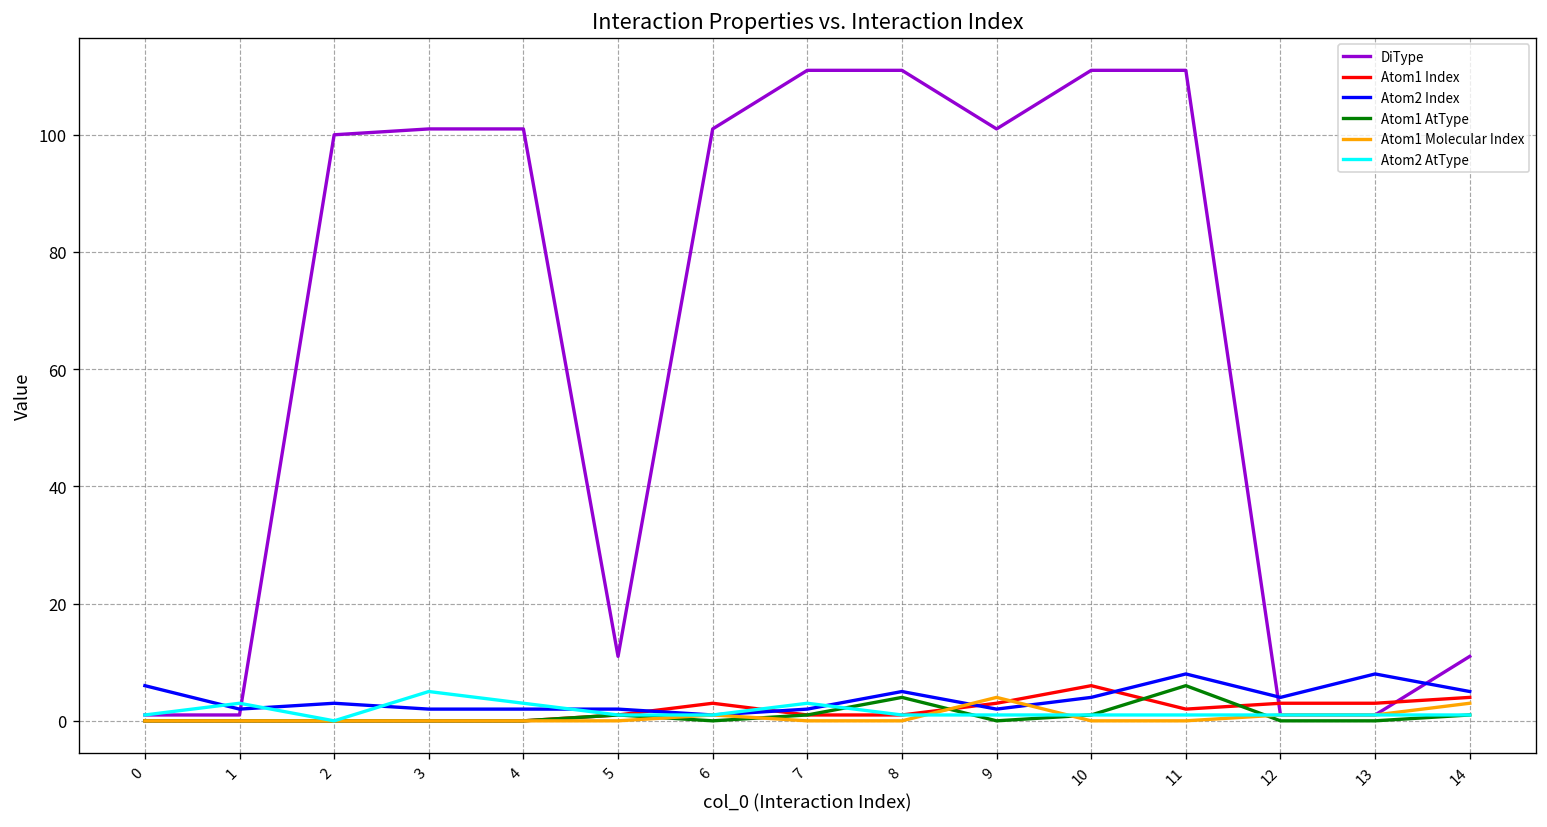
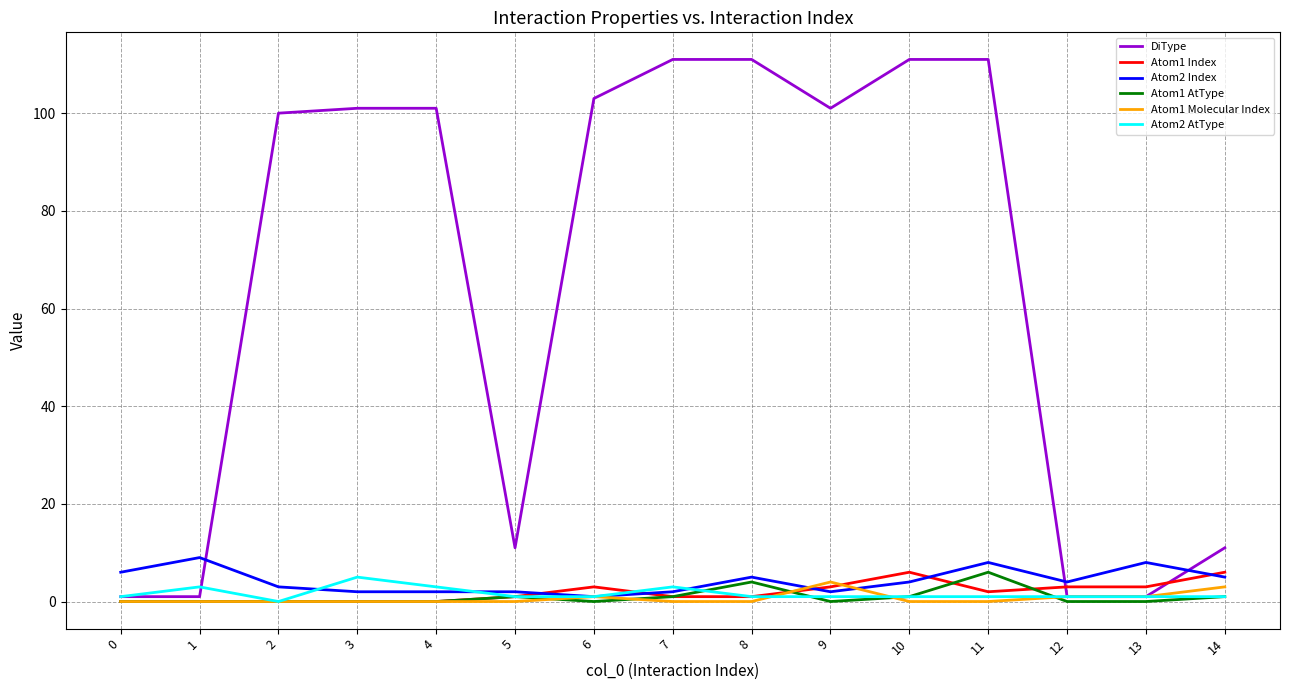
  {
    "DiType": {
      "1": 1,
      "2": 100,
      "3": 101,
      "4": 101,
      "5": 11,
-     "6": 101,
+     "6": 103,
      "7": 111,
      "8": 111,
      "9": 101,
      "10": 111,
      "11": 111,
      "14": 11
    },
    "Atom1 Index": {
      "6": 3,
      "9": 3,
      "10": 6,
      "11": 2,
      "12": 3,
      "13": 3,
-     "14": 4
+     "14": 6
    },
    "Atom2 Index": {
      "0": 6,
-     "1": 2,
+     "1": 9,
      "2": 3,
      "3": 2,
      "4": 2,
      "5": 2,
      "7": 2,
      "8": 5,
      "9": 2,
      "10": 4,
      "11": 8,
      "12": 4,
      "13": 8,
      "14": 5
    },
    "Atom1 AtType": {
      "6": 0,
      "8": 4,
      "9": 0,
      "11": 6,
      "12": 0,
      "13": 0
    },
    "Atom1 Molecular Index": {
      "5": 0,
      "7": 0,
      "8": 0,
      "9": 4,
      "10": 0,
      "11": 0,
      "14": 3
    },
    "Atom2 AtType": {
      "1": 3,
      "3": 5,
      "4": 3,
      "7": 3,
      "9": 1,
      "11": 1
    }
  }
